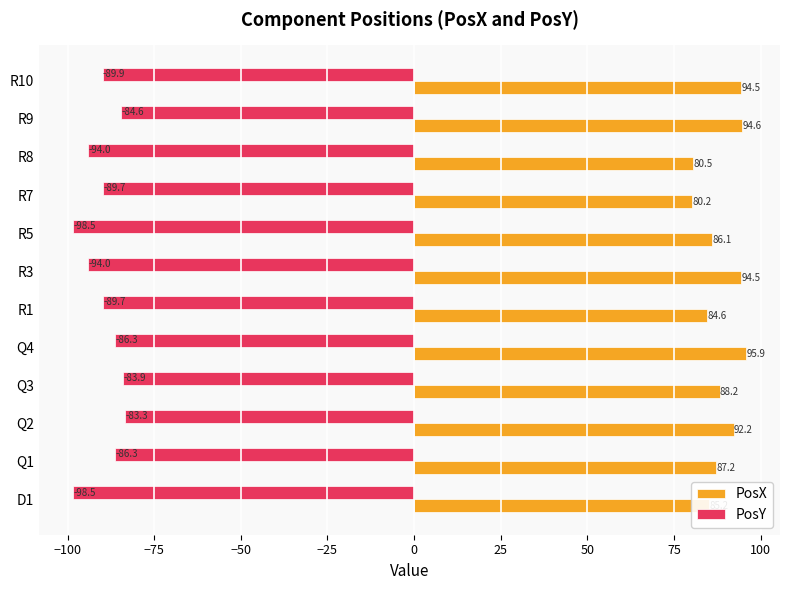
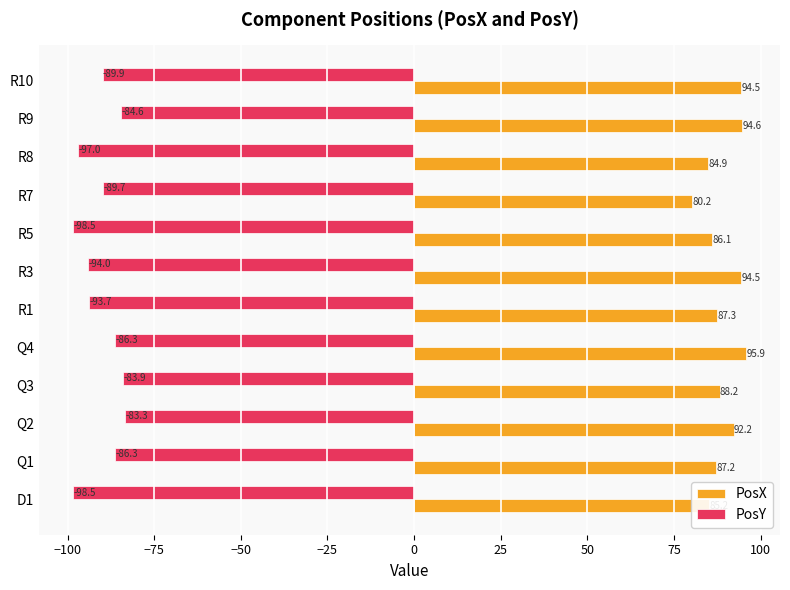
  {
    "PosX": {
      "R10": 94.5,
      "R9": 94.6,
-     "R8": 80.5,
+     "R8": 84.9,
      "R7": 80.2,
      "R5": 86.1,
      "R3": 94.5,
-     "R1": 84.6,
+     "R1": 87.3,
      "Q4": 95.9,
      "Q3": 88.2,
      "Q2": 92.2,
      "Q1": 87.2
    },
    "PosY": {
      "R10": -89.9,
      "R9": -84.6,
-     "R8": -94.0,
+     "R8": -97.0,
      "R7": -89.7,
      "R5": -98.5,
      "R3": -94.0,
-     "R1": -89.7,
+     "R1": -93.7,
      "Q4": -86.3,
      "Q3": -83.9,
      "Q2": -83.3,
      "Q1": -86.3,
      "D1": -98.5
    }
  }
